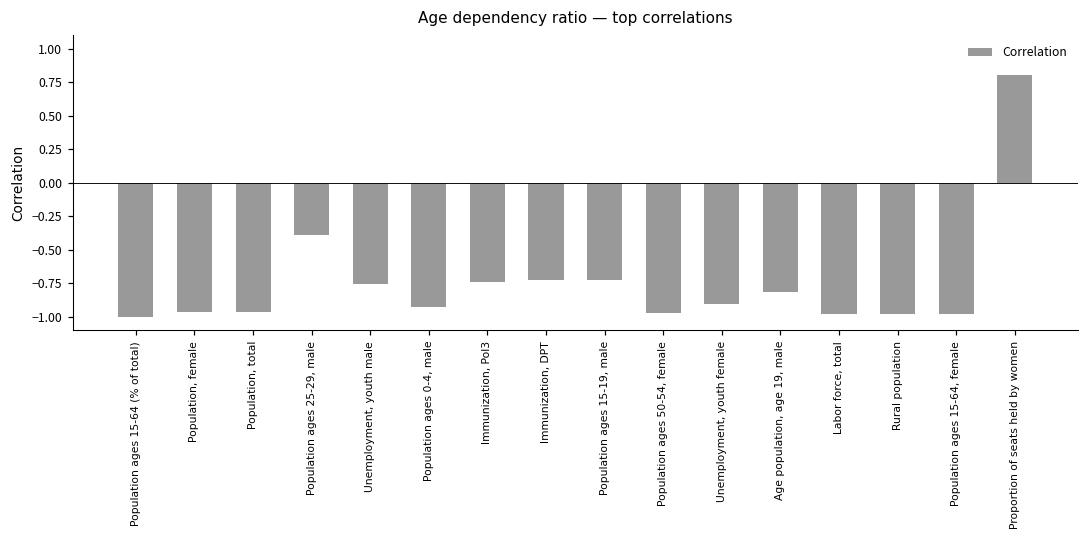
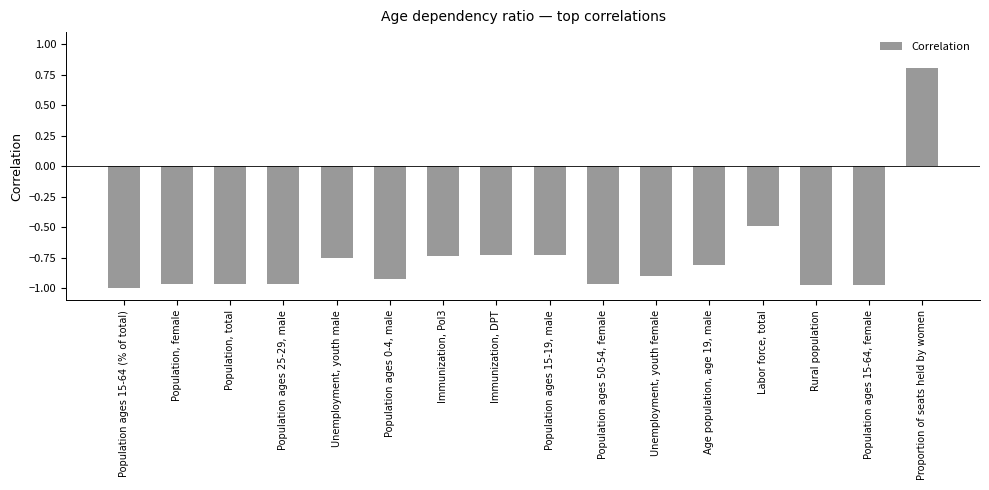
  {
    "Population ages 15-64 (% of total)": -1.00,
    "Population, female": -0.97,
    "Population, total": -0.97,
-   "Population ages 25-29, male": -0.39,
+   "Population ages 25-29, male": -0.97,
    "Unemployment, youth male": -0.75,
    "Population ages 0-4, male": -0.93,
    "Immunization, Pol3": -0.74,
    "Immunization, DPT": -0.73,
    "Population ages 15-19, male": -0.73,
    "Population ages 50-54, female": -0.97,
    "Unemployment, youth female": -0.90,
    "Age population, age 19, male": -0.81,
-   "Labor force, total": -0.98,
+   "Labor force, total": -0.49,
    "Rural population": -0.98,
    "Population ages 15-64, female": -0.98,
    "Proportion of seats held by women": 0.80
  }
